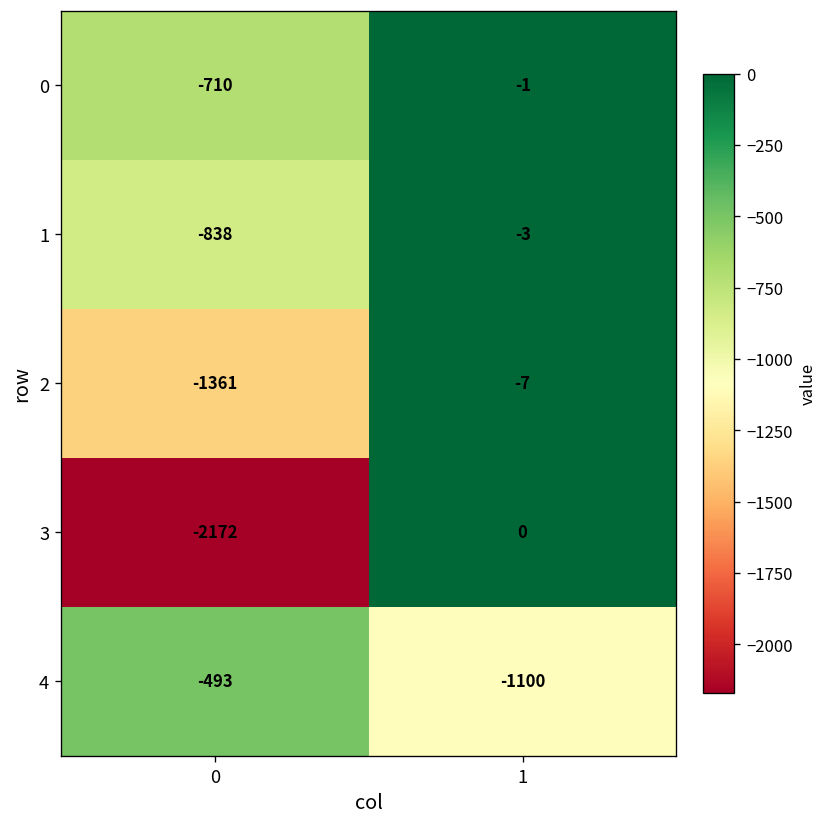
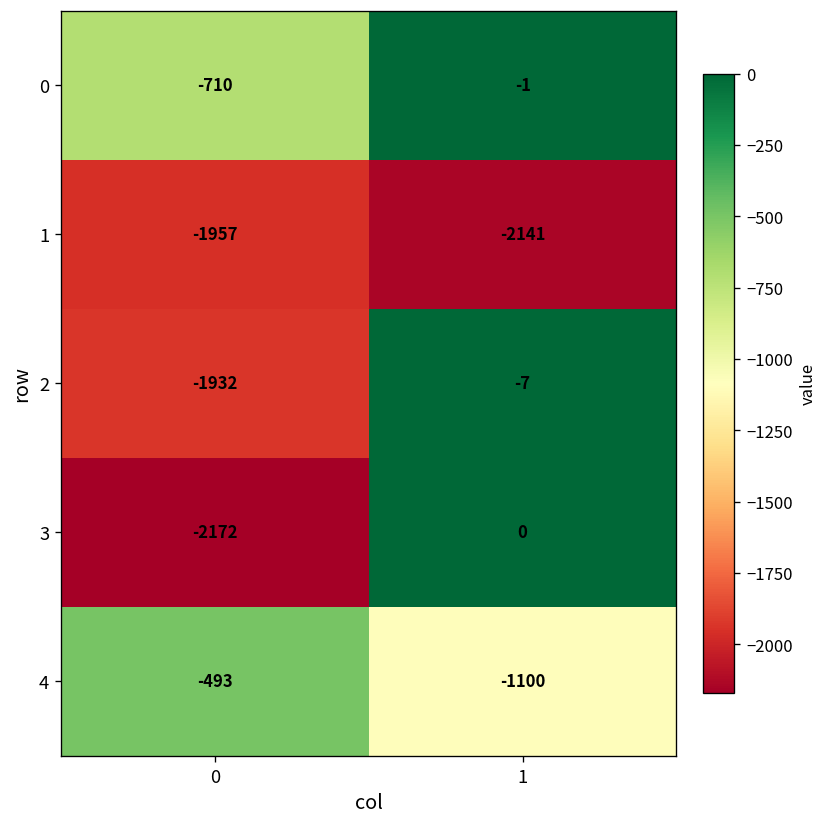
  {
    "0": {
      "0": -710,
      "1": -1
    },
    "1": {
-     "0": -838,
-     "1": -3
+     "0": -1957,
+     "1": -2141
    },
    "2": {
-     "0": -1361,
+     "0": -1932,
      "1": -7
    },
    "3": {
      "0": -2172,
      "1": 0
    },
    "4": {
      "0": -493,
      "1": -1100
    }
  }
